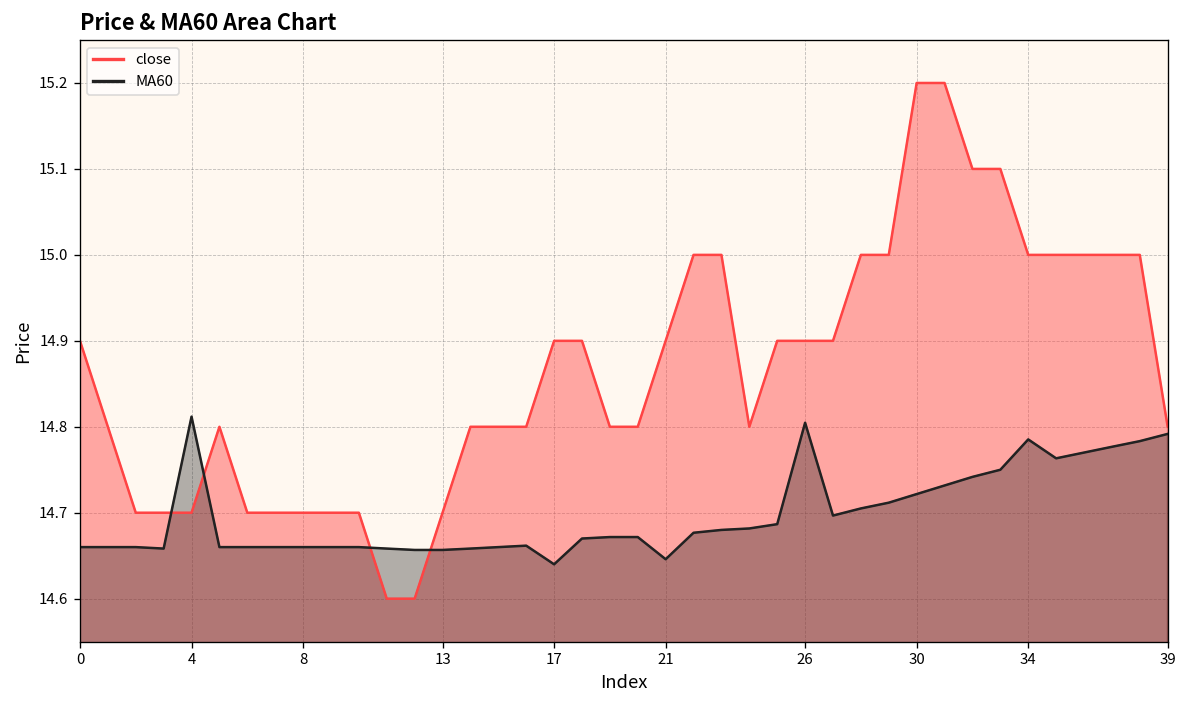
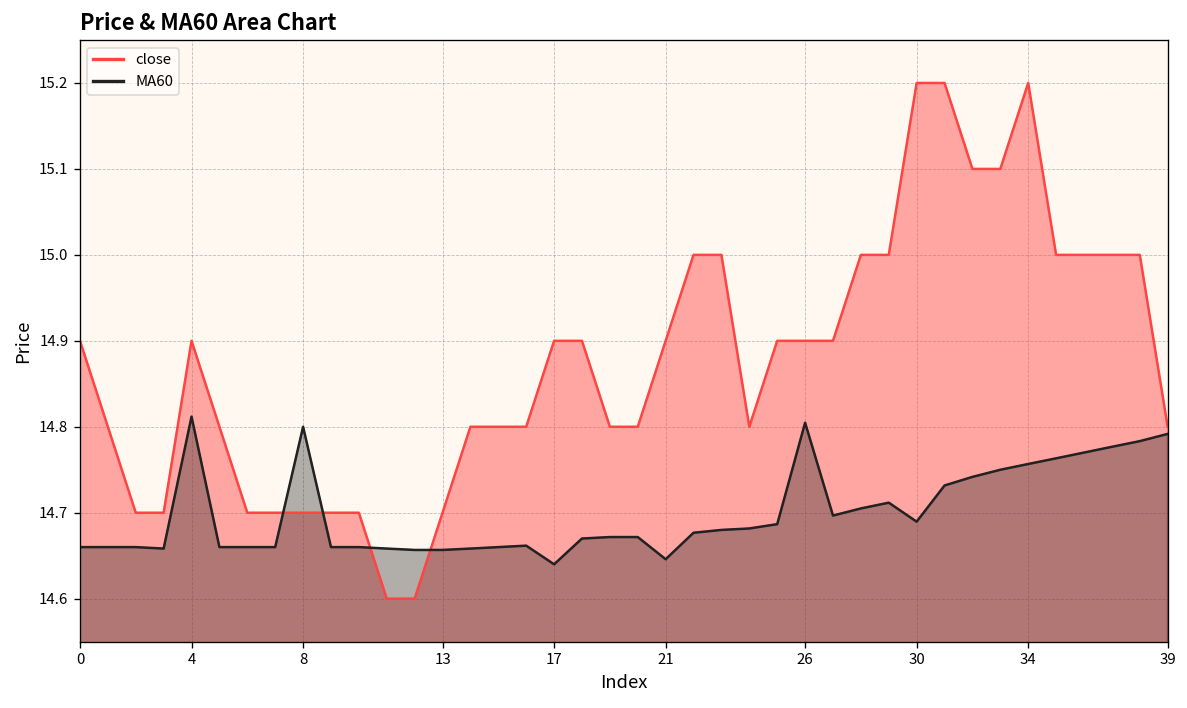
  {
    "close": {
      "0": 14.9,
-     "4": 14.7,
+     "4": 14.9,
      "8": 14.7,
      "13": 14.7,
      "17": 14.9,
      "21": 14.9,
      "26": 14.9,
      "30": 15.2,
-     "34": 15.0,
+     "34": 15.2,
      "39": 14.8
    },
    "MA60": {
      "0": 14.66,
      "4": 14.81,
-     "8": 14.66,
+     "8": 14.80,
      "13": 14.66,
      "17": 14.64,
      "21": 14.65,
      "26": 14.80,
-     "30": 14.72,
-     "34": 14.79,
+     "30": 14.69,
+     "34": 14.76,
      "39": 14.79
    }
  }
